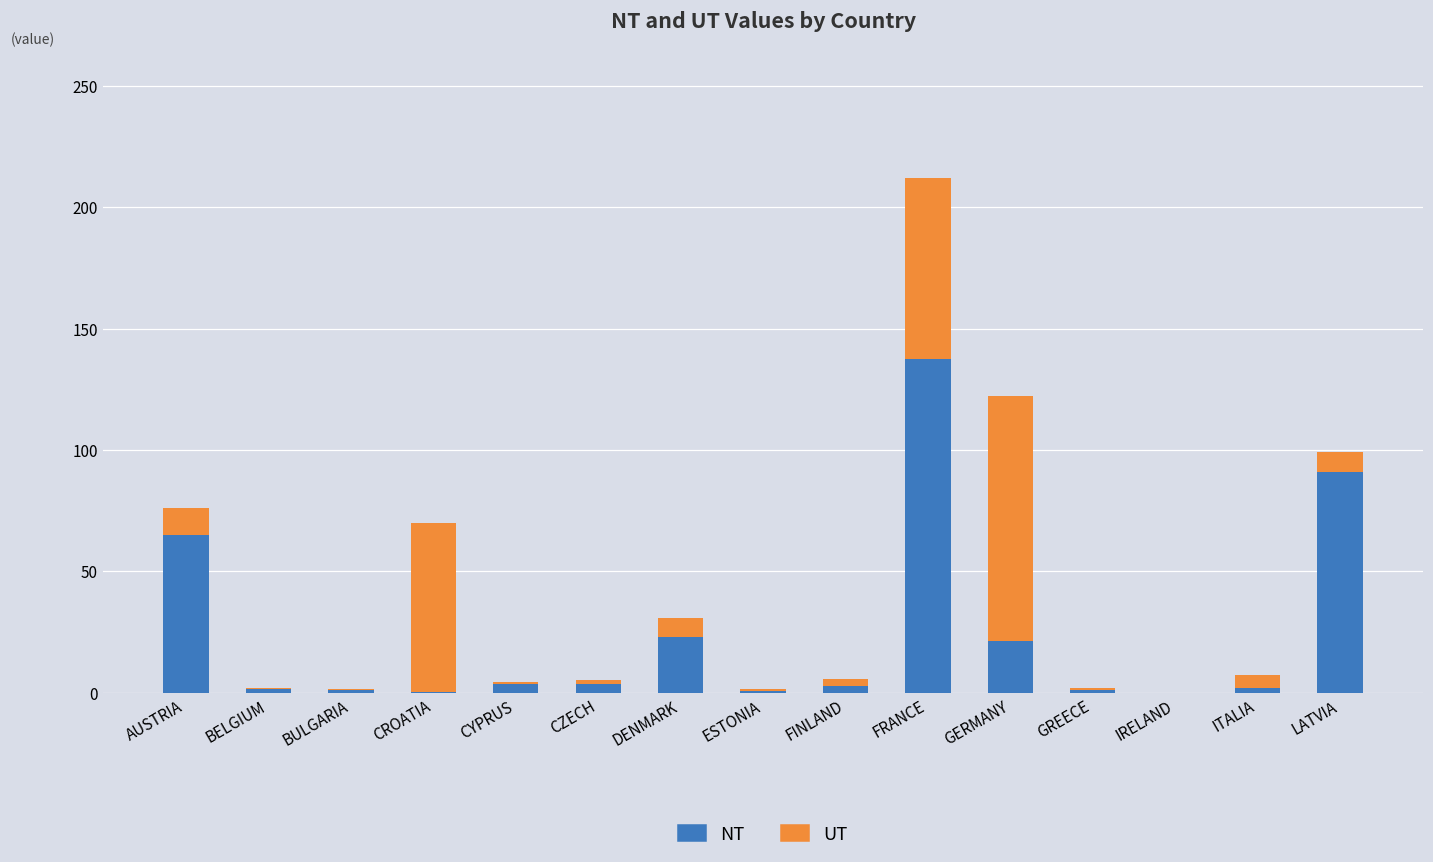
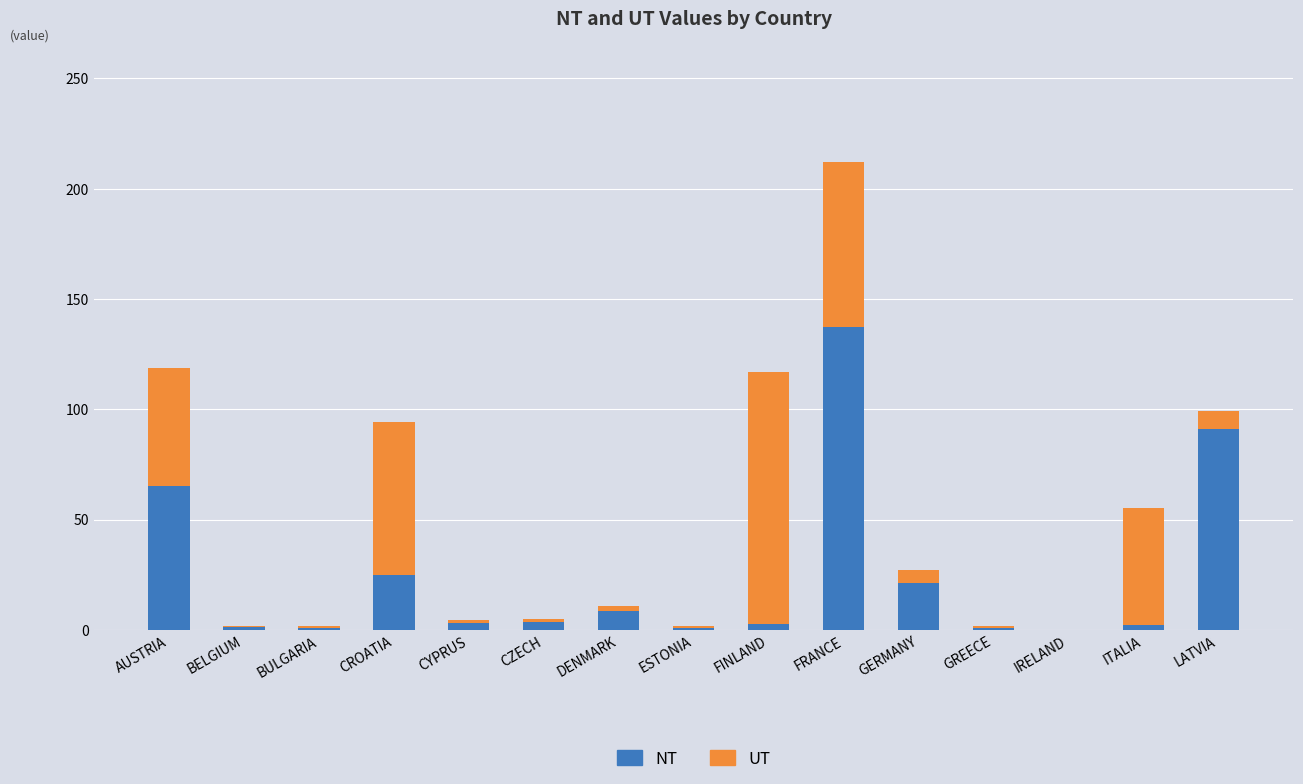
  {
    "NT": {
      "AUSTRIA": 65,
      "BELGIUM": 1,
-     "CROATIA": 0,
+     "CROATIA": 25,
      "CYPRUS": 3,
      "CZECH": 4,
-     "DENMARK": 23,
+     "DENMARK": 9,
      "FINLAND": 3,
      "FRANCE": 137,
      "GERMANY": 21,
      "IRELAND": 0,
      "ITALIA": 2,
      "LATVIA": 91
    },
    "UT": {
-     "AUSTRIA": 11,
+     "AUSTRIA": 53,
      "CROATIA": 70,
      "CZECH": 2,
-     "DENMARK": 8,
-     "FINLAND": 3,
+     "DENMARK": 2,
+     "FINLAND": 114,
      "FRANCE": 74,
-     "GERMANY": 101,
+     "GERMANY": 6,
      "IRELAND": 0,
-     "ITALIA": 5,
+     "ITALIA": 53,
      "LATVIA": 8
    }
  }
